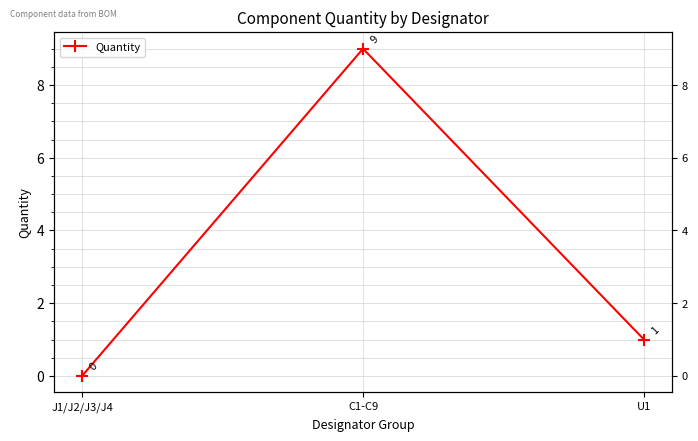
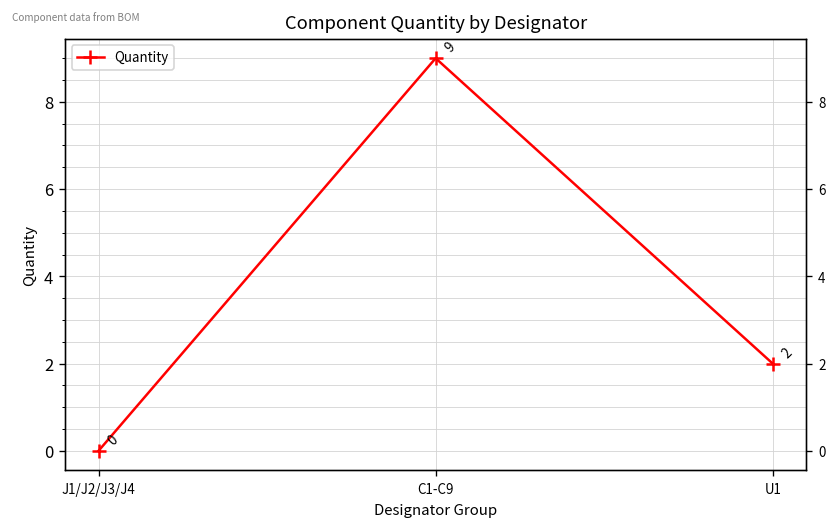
  {
    "J1/J2/J3/J4": 0,
    "C1-C9": 9,
-   "U1": 1
+   "U1": 2
  }
